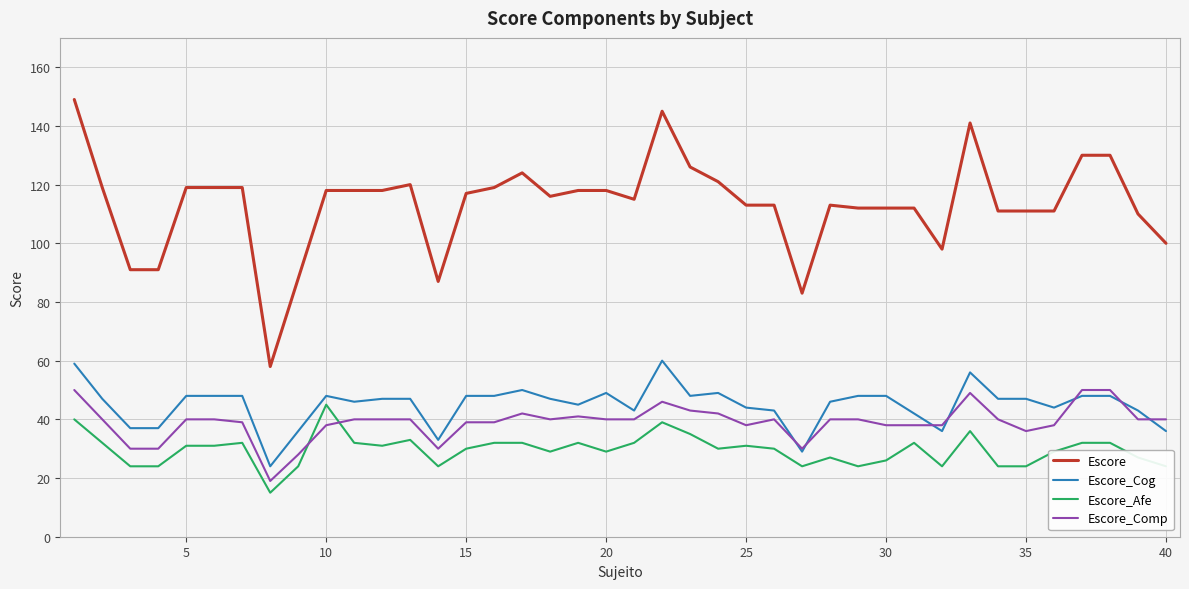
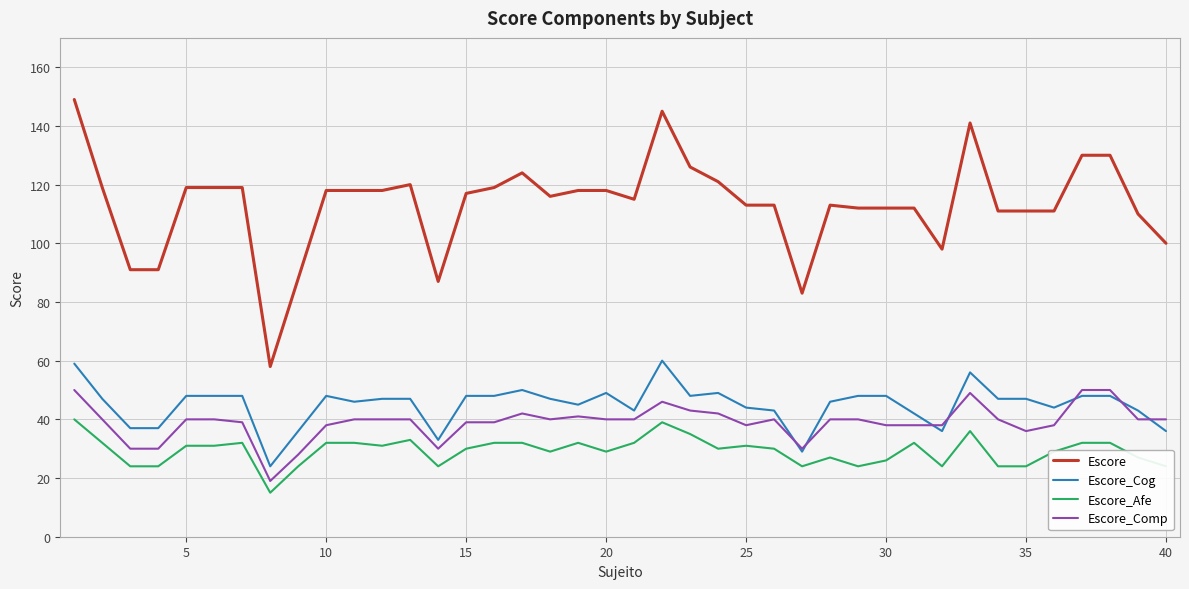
  {
    "Escore": {
      "5": 119,
      "10": 118,
      "15": 117,
      "20": 118,
      "25": 113,
      "30": 112,
      "35": 111,
      "40": 100
    },
    "Escore_Cog": {
      "5": 48,
      "10": 48,
      "15": 48,
      "20": 49,
      "25": 44,
      "30": 48,
      "35": 47,
      "40": 36
    },
    "Escore_Afe": {
      "5": 31,
-     "10": 45,
+     "10": 32,
      "15": 30,
      "20": 29,
      "25": 31,
      "30": 26,
      "35": 24
    },
    "Escore_Comp": {
      "5": 40,
      "10": 38,
      "15": 39,
      "20": 40,
      "25": 38,
      "30": 38,
      "35": 36,
      "40": 40
    }
  }
